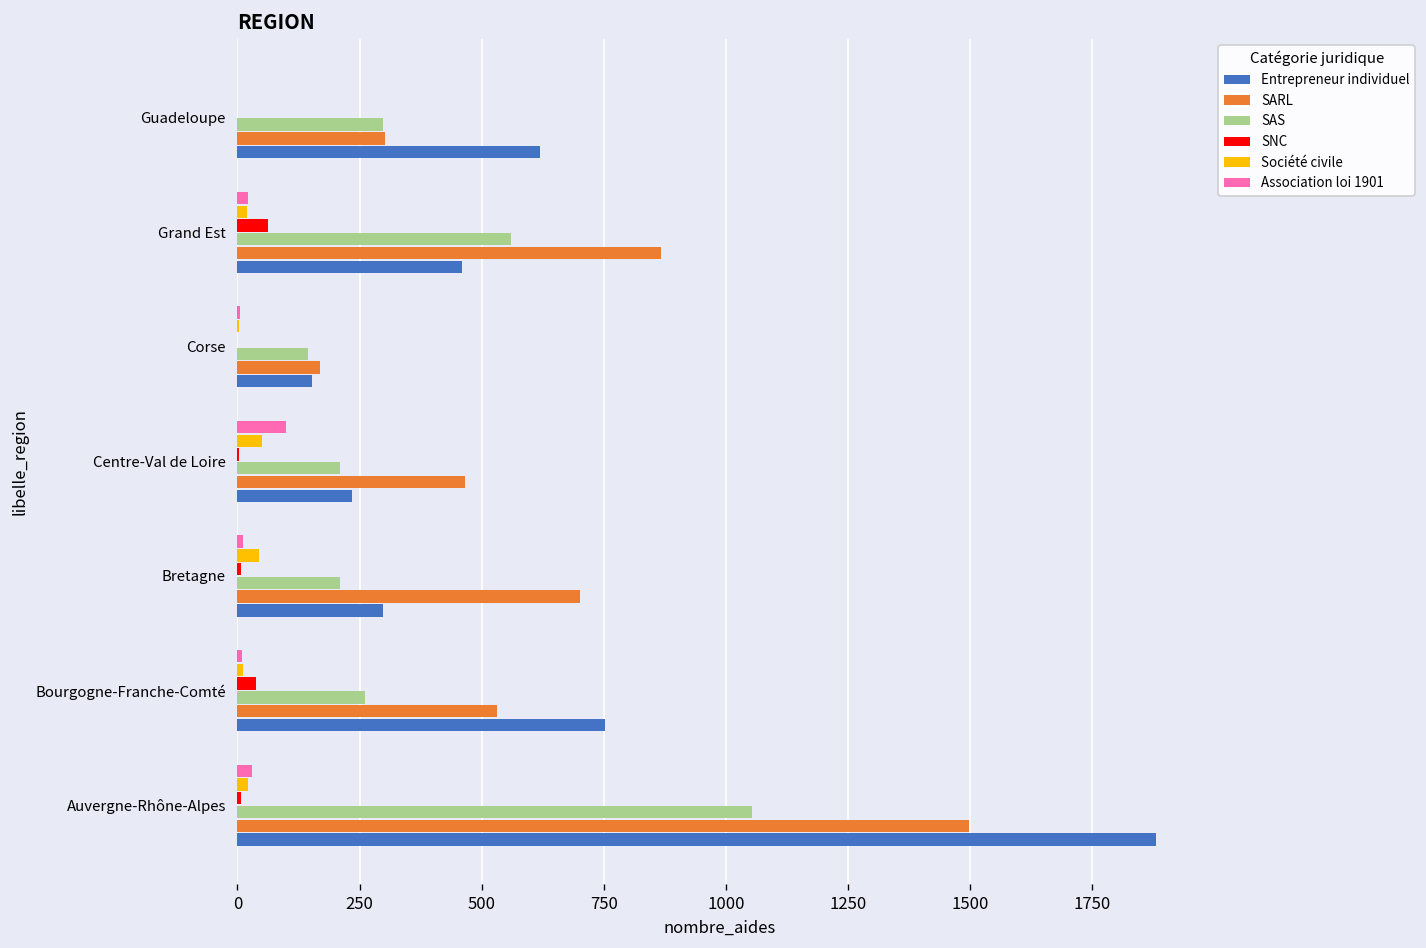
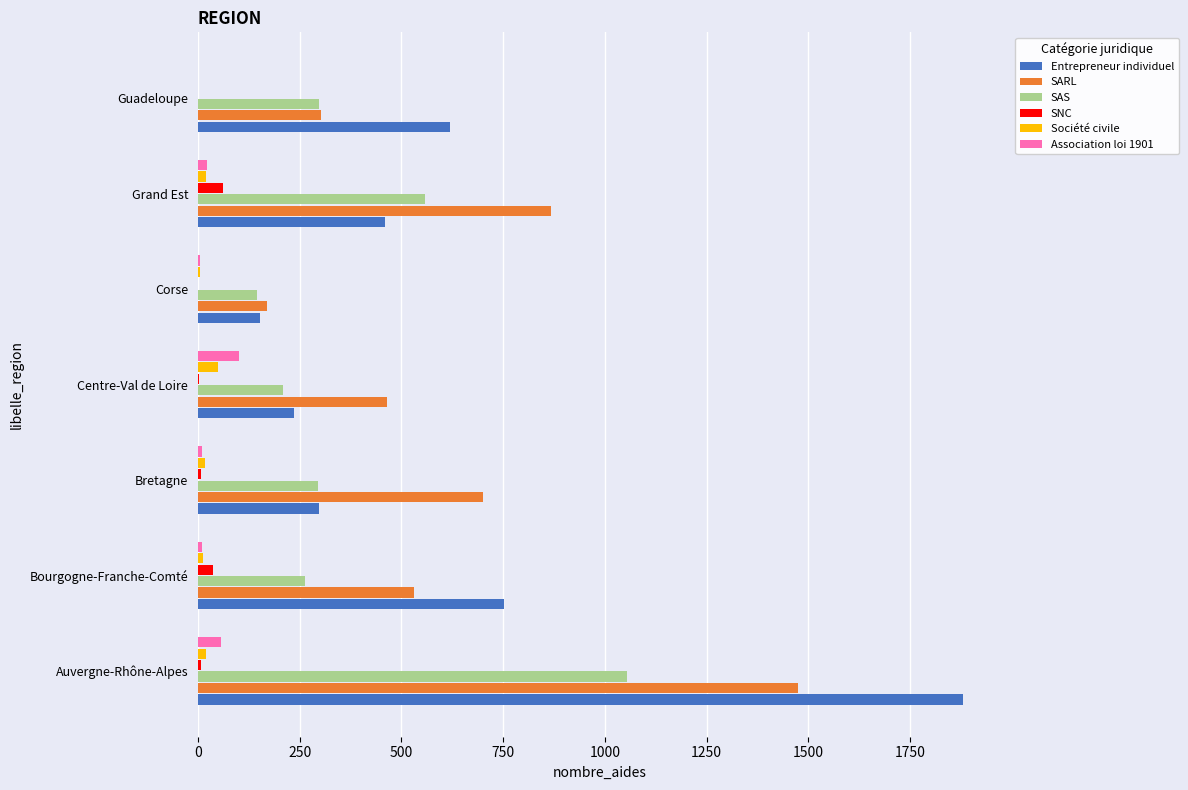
  {
    "Entrepreneur individuel": {
      "Guadeloupe": 620,
      "Grand Est": 460,
      "Corse": 150,
      "Centre-Val de Loire": 240,
      "Bretagne": 300,
      "Bourgogne-Franche-Comté": 750,
      "Auvergne-Rhône-Alpes": 1880
    },
    "SARL": {
      "Guadeloupe": 300,
      "Grand Est": 870,
      "Corse": 170,
      "Centre-Val de Loire": 470,
      "Bretagne": 700,
      "Bourgogne-Franche-Comté": 530,
-     "Auvergne-Rhône-Alpes": 1500
+     "Auvergne-Rhône-Alpes": 1470
    },
    "SAS": {
      "Guadeloupe": 300,
      "Grand Est": 560,
      "Corse": 140,
      "Centre-Val de Loire": 210,
-     "Bretagne": 210,
+     "Bretagne": 290,
      "Bourgogne-Franche-Comté": 260,
      "Auvergne-Rhône-Alpes": 1050
    },
    "SNC": {
      "Guadeloupe": 0,
      "Grand Est": 60,
      "Corse": 0,
      "Bretagne": 10,
      "Bourgogne-Franche-Comté": 40,
      "Auvergne-Rhône-Alpes": 10
    },
    "Société civile": {
      "Guadeloupe": 0,
      "Grand Est": 20,
      "Centre-Val de Loire": 50,
-     "Bretagne": 50,
+     "Bretagne": 20,
      "Bourgogne-Franche-Comté": 10,
      "Auvergne-Rhône-Alpes": 20
    },
    "Association loi 1901": {
      "Guadeloupe": 0,
      "Grand Est": 20,
      "Centre-Val de Loire": 100,
      "Bretagne": 10,
      "Bourgogne-Franche-Comté": 10,
-     "Auvergne-Rhône-Alpes": 30
+     "Auvergne-Rhône-Alpes": 60
    }
  }
